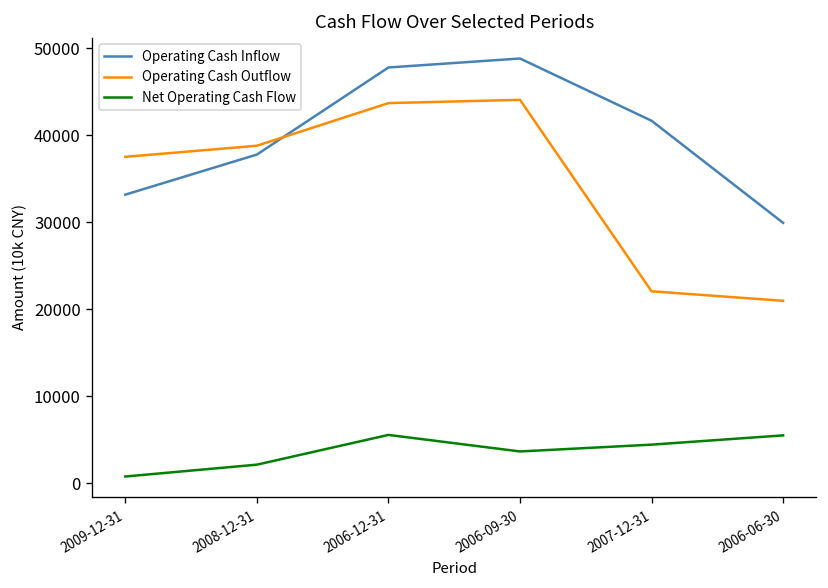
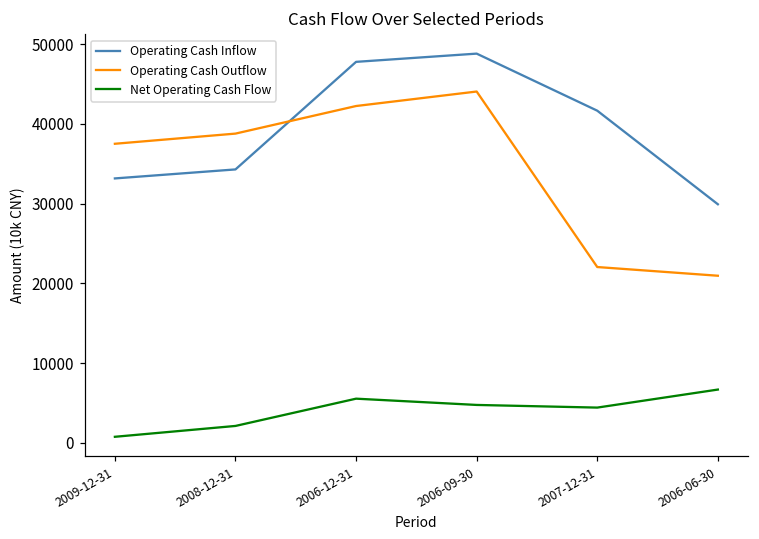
  {
    "Operating Cash Inflow": {
      "2009-12-31": 33000,
-     "2008-12-31": 38000,
+     "2008-12-31": 34000,
      "2006-12-31": 48000,
      "2006-09-30": 49000,
      "2007-12-31": 42000,
      "2006-06-30": 30000
    },
    "Operating Cash Outflow": {
      "2009-12-31": 38000,
      "2008-12-31": 39000,
-     "2006-12-31": 44000,
+     "2006-12-31": 42000,
      "2006-09-30": 44000,
      "2007-12-31": 22000,
      "2006-06-30": 21000
    },
    "Net Operating Cash Flow": {
      "2009-12-31": 1000,
      "2008-12-31": 2000,
      "2006-12-31": 6000,
-     "2006-09-30": 4000,
+     "2006-09-30": 5000,
      "2007-12-31": 4000,
-     "2006-06-30": 5000
+     "2006-06-30": 7000
    }
  }
